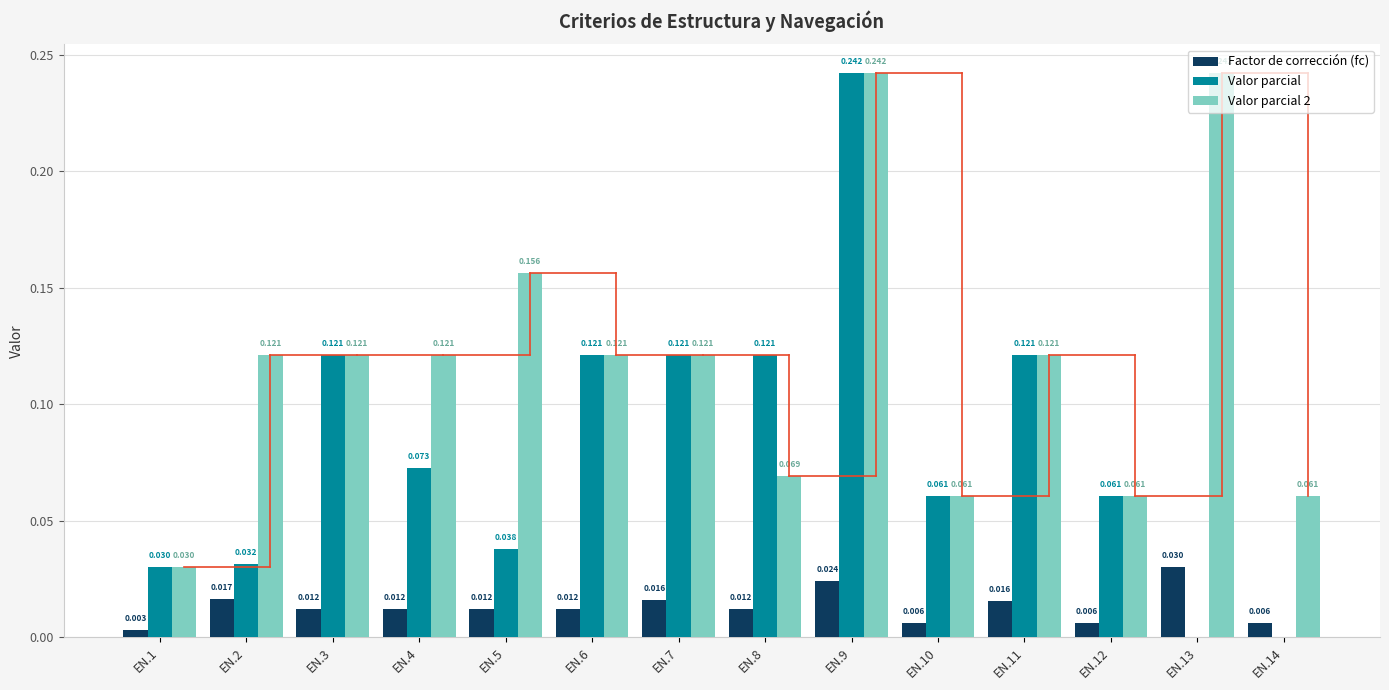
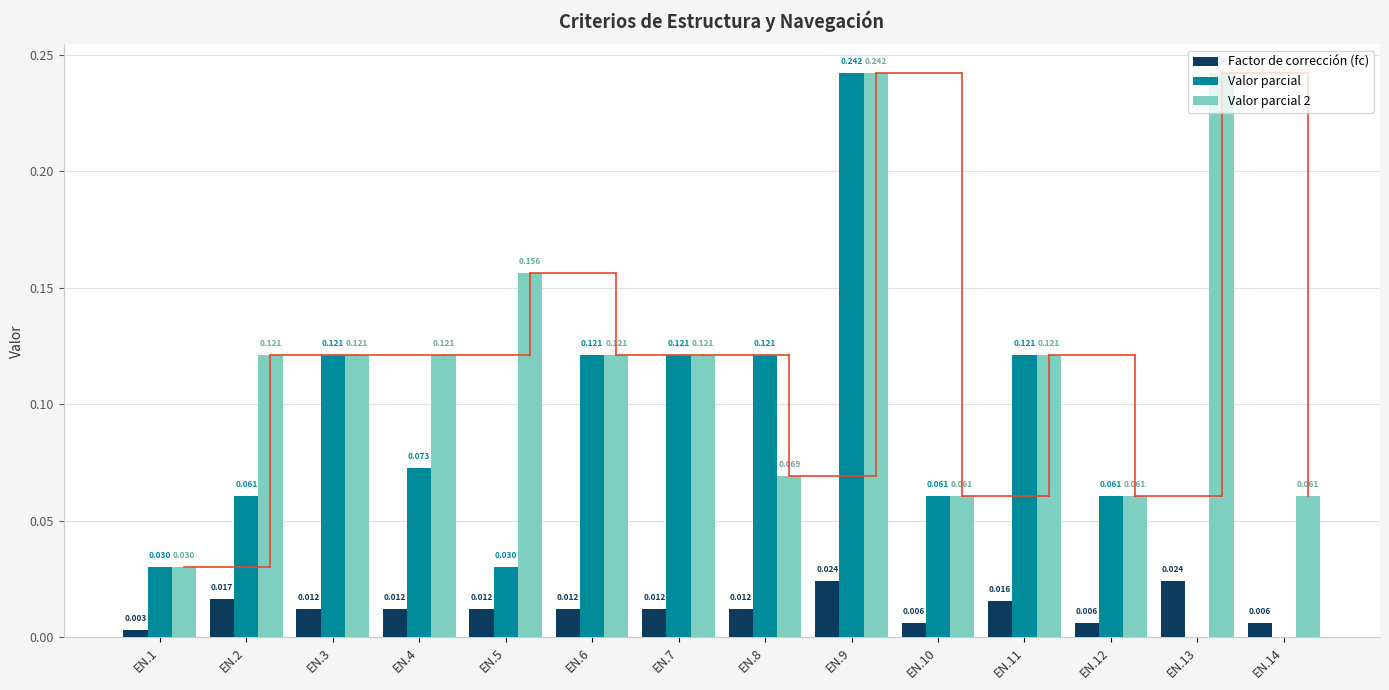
  {
    "Factor de corrección (fc)": {
      "EN.1": 0.003,
      "EN.2": 0.017,
      "EN.3": 0.012,
      "EN.4": 0.012,
      "EN.5": 0.012,
      "EN.6": 0.012,
-     "EN.7": 0.016,
+     "EN.7": 0.012,
      "EN.8": 0.012,
      "EN.9": 0.024,
      "EN.10": 0.006,
      "EN.11": 0.016,
      "EN.12": 0.006,
-     "EN.13": 0.030,
+     "EN.13": 0.024,
      "EN.14": 0.006
    },
    "Valor parcial": {
      "EN.1": 0.030,
-     "EN.2": 0.032,
+     "EN.2": 0.061,
      "EN.3": 0.121,
      "EN.4": 0.073,
-     "EN.5": 0.038,
+     "EN.5": 0.030,
      "EN.6": 0.121,
      "EN.7": 0.121,
      "EN.8": 0.121,
      "EN.9": 0.242,
      "EN.10": 0.061,
      "EN.11": 0.121,
      "EN.12": 0.061
    },
    "Valor parcial 2": {
      "EN.1": 0.030,
      "EN.2": 0.121,
      "EN.3": 0.121,
      "EN.4": 0.121,
      "EN.5": 0.156,
      "EN.6": 0.121,
      "EN.7": 0.121,
      "EN.8": 0.069,
      "EN.9": 0.242,
      "EN.10": 0.061,
      "EN.11": 0.121,
      "EN.12": 0.061,
      "EN.14": 0.061
    }
  }
